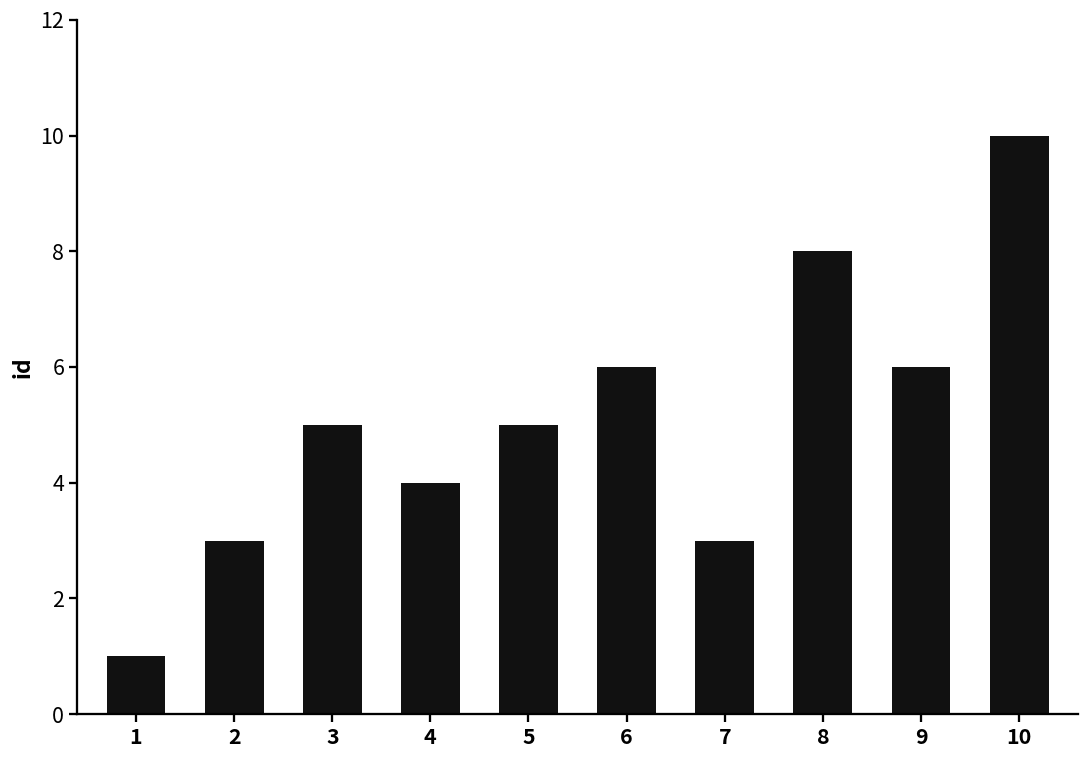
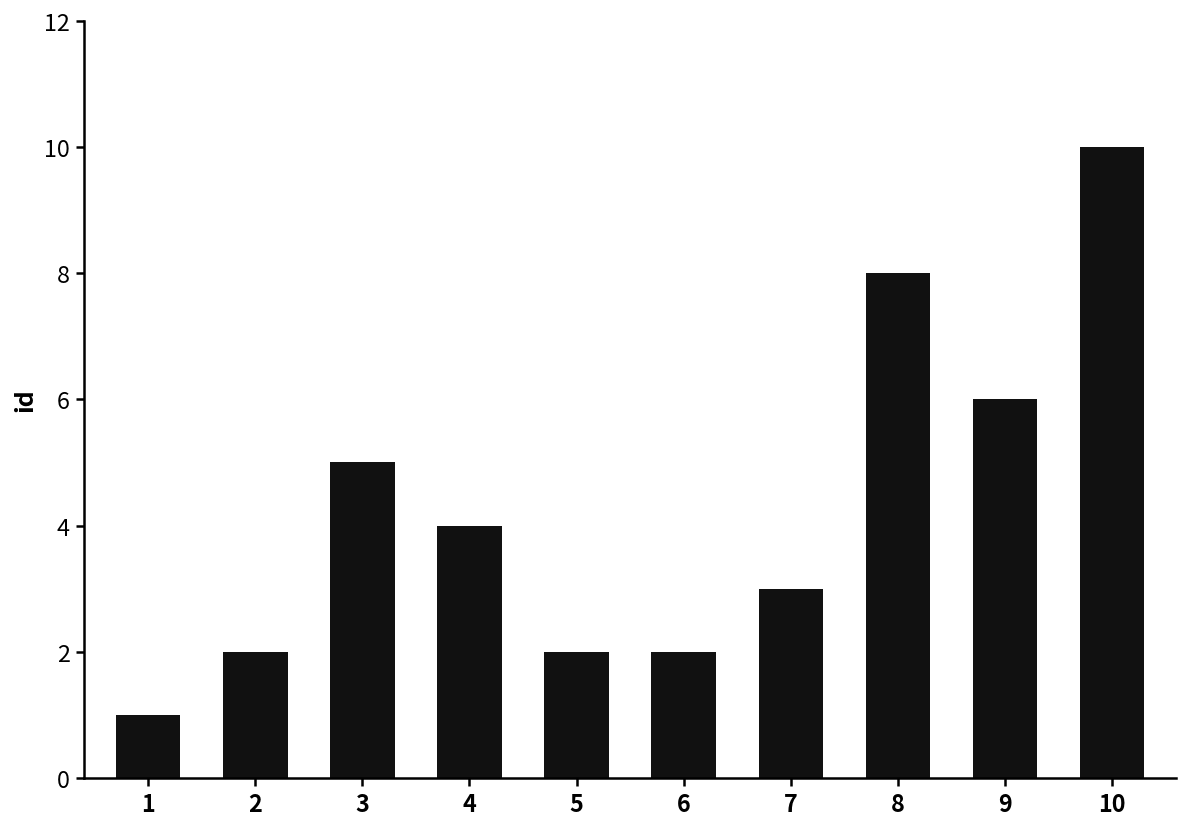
  {
    "1": 1,
-   "2": 3,
+   "2": 2,
    "3": 5,
    "4": 4,
-   "5": 5,
-   "6": 6,
+   "5": 2,
+   "6": 2,
    "7": 3,
    "8": 8,
    "9": 6,
    "10": 10
  }
